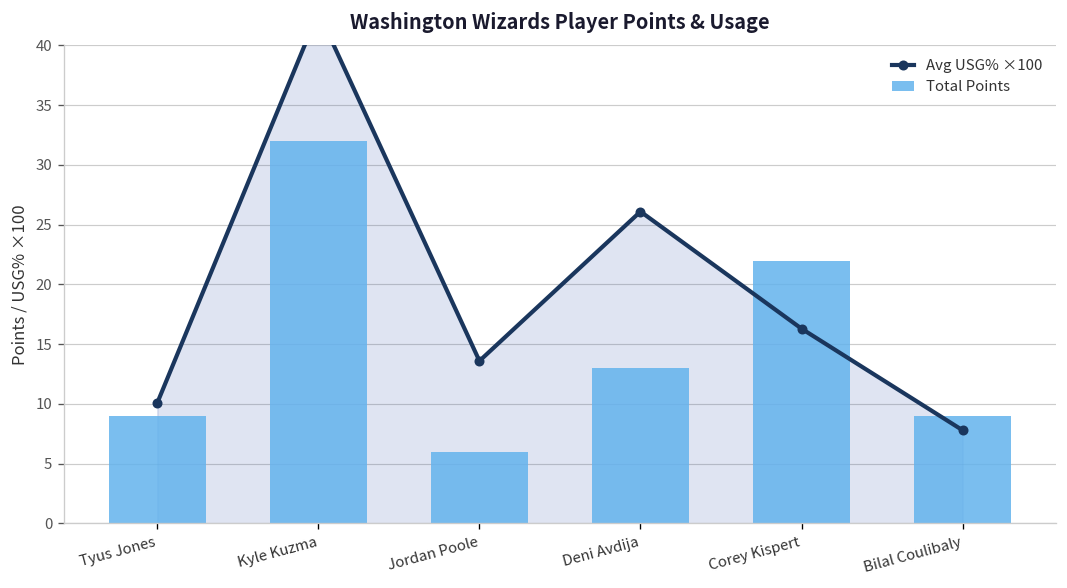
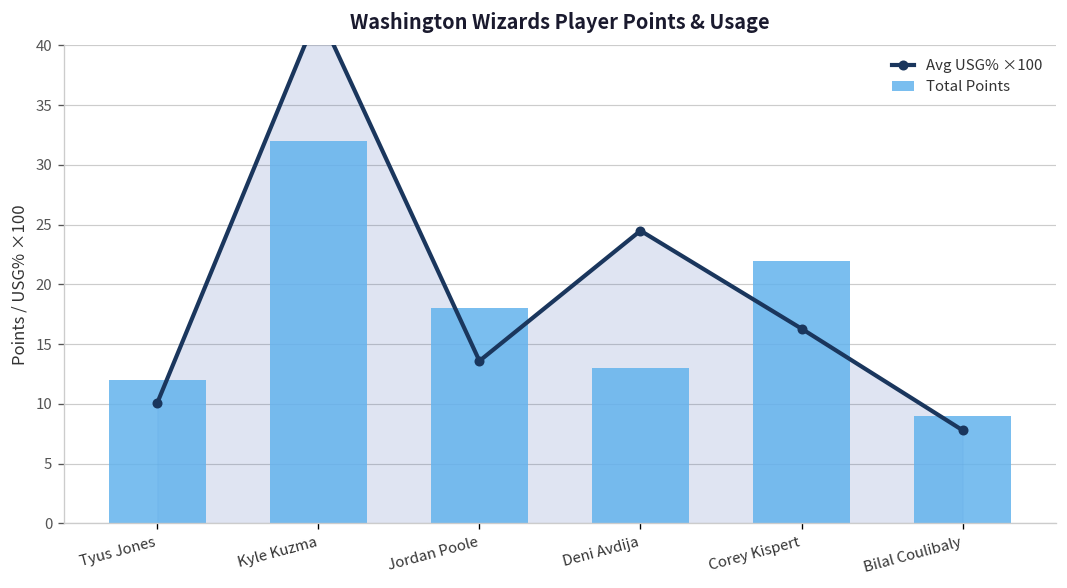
  {
    "Avg USG% ×100": {
      "Tyus Jones": 10,
      "Jordan Poole": 14,
-     "Deni Avdija": 26,
+     "Deni Avdija": 25,
      "Corey Kispert": 16,
      "Bilal Coulibaly": 8
    },
    "Total Points": {
-     "Tyus Jones": 9,
+     "Tyus Jones": 12,
      "Kyle Kuzma": 32,
-     "Jordan Poole": 6,
+     "Jordan Poole": 18,
      "Deni Avdija": 13,
      "Corey Kispert": 22,
      "Bilal Coulibaly": 9
    }
  }
